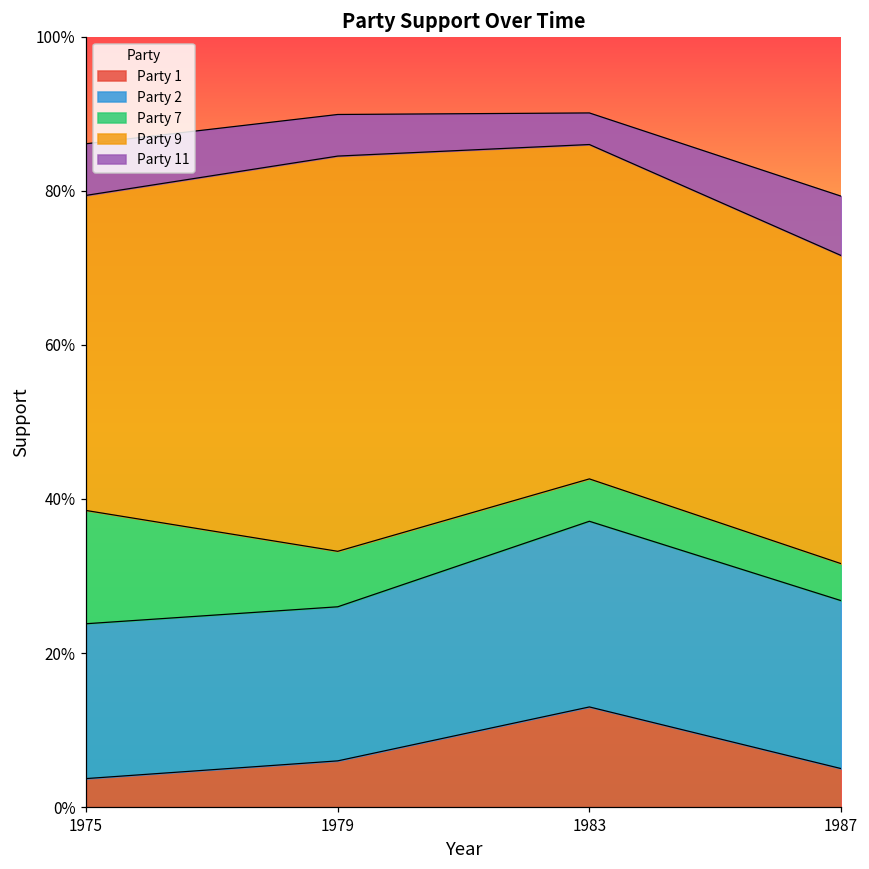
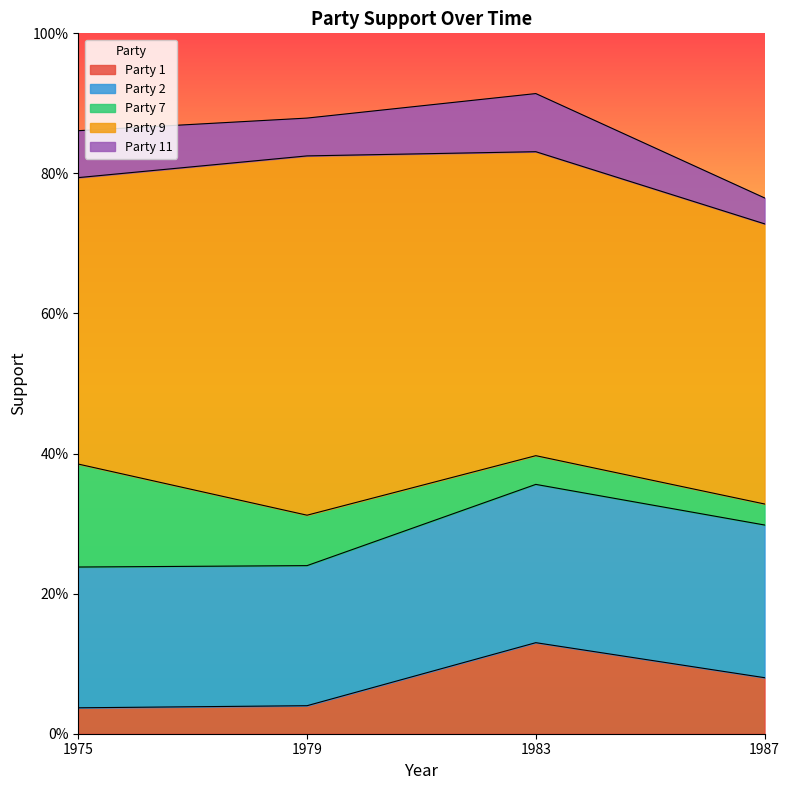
  {
    "Party 1": {
      "1975": "4%",
-     "1979": "6%",
+     "1979": "4%",
      "1983": "13%",
-     "1987": "5%"
+     "1987": "8%"
    },
    "Party 2": {
      "1975": "20%",
      "1979": "20%",
-     "1983": "24%",
+     "1983": "23%",
      "1987": "22%"
    },
    "Party 7": {
      "1975": "15%",
      "1979": "7%",
-     "1983": "5%",
-     "1987": "5%"
+     "1983": "4%",
+     "1987": "3%"
    },
    "Party 9": {
      "1975": "41%",
      "1979": "51%",
      "1983": "43%",
      "1987": "40%"
    },
    "Party 11": {
      "1975": "7%",
      "1979": "5%",
-     "1983": "4%",
-     "1987": "8%"
+     "1983": "8%",
+     "1987": "4%"
    }
  }
